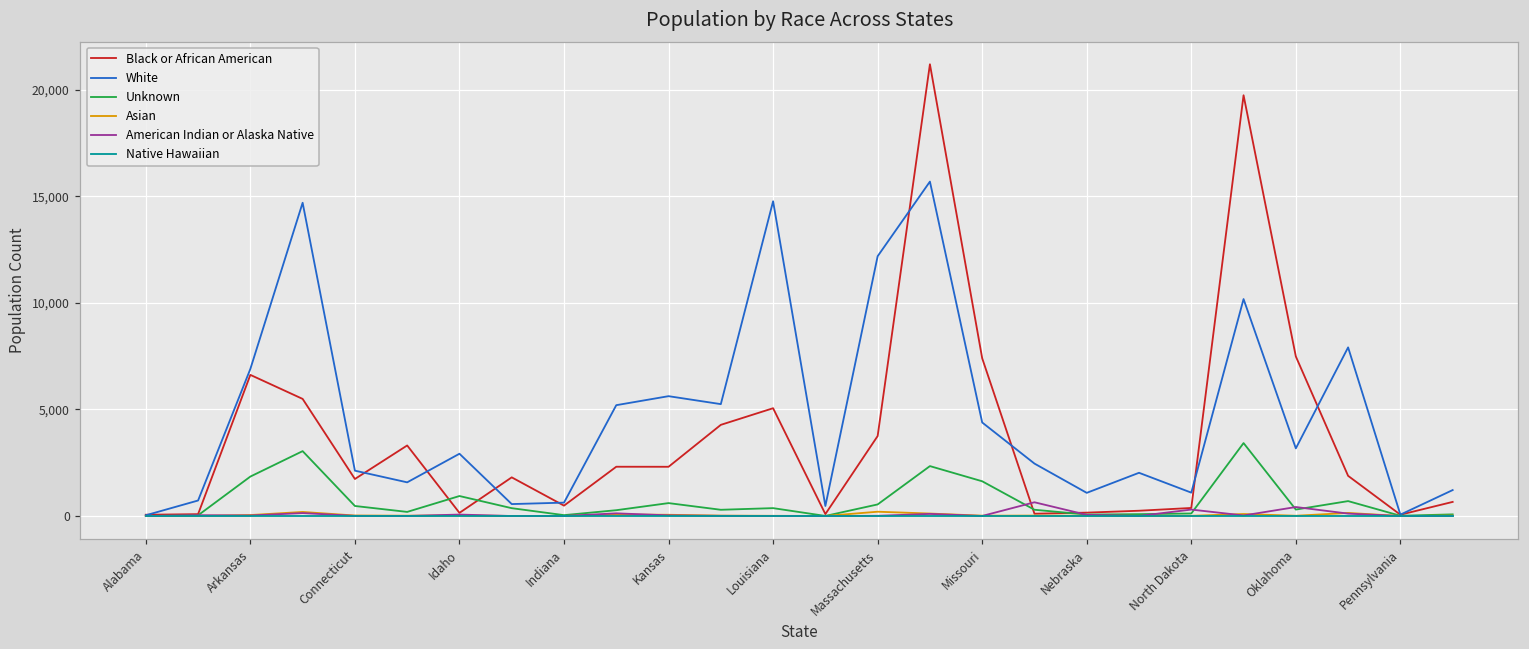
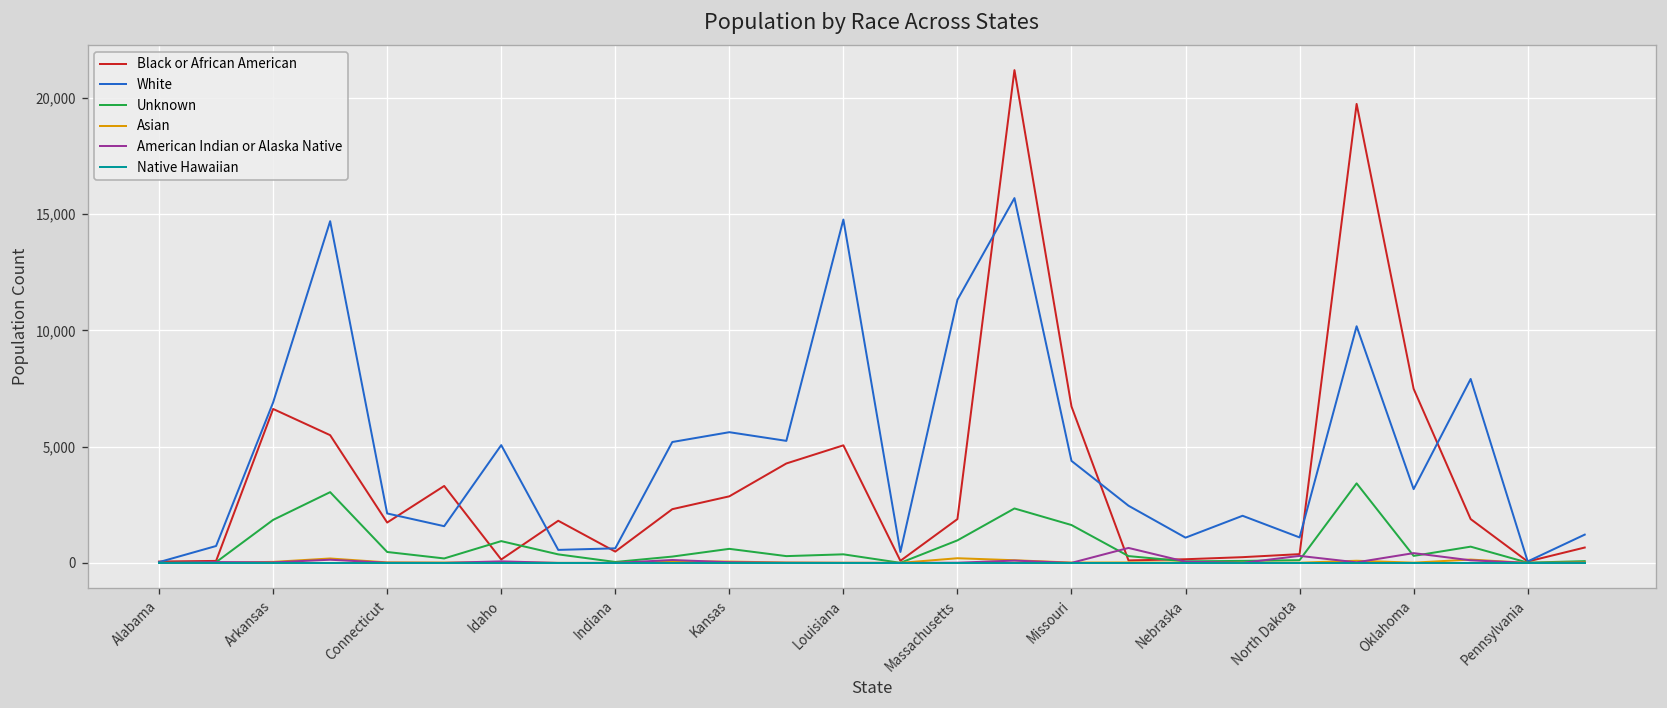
  {
    "Black or African American": {
      "Arkansas": "6,600",
      "Connecticut": "1,700",
      "Indiana": "500",
-     "Kansas": "2,300",
+     "Kansas": "2,900",
      "Louisiana": "5,100",
-     "Massachusetts": "3,800",
-     "Missouri": "7,400",
+     "Massachusetts": "1,900",
+     "Missouri": "6,700",
      "Oklahoma": "7,500"
    },
    "White": {
      "Arkansas": "6,900",
      "Connecticut": "2,100",
-     "Idaho": "2,900",
+     "Idaho": "5,100",
      "Indiana": "600",
      "Kansas": "5,600",
      "Louisiana": "14,800",
-     "Massachusetts": "12,200",
+     "Massachusetts": "11,300",
      "Missouri": "4,400",
      "Nebraska": "1,100",
      "North Dakota": "1,100",
      "Oklahoma": "3,200"
    },
    "Unknown": {
      "Arkansas": "1,900",
      "Connecticut": "500",
      "Idaho": "900",
      "Kansas": "600",
      "Louisiana": "400",
-     "Massachusetts": "500",
+     "Massachusetts": "1,000",
      "Missouri": "1,600"
    },
    "Asian": {
      "Massachusetts": "200"
    }
  }
